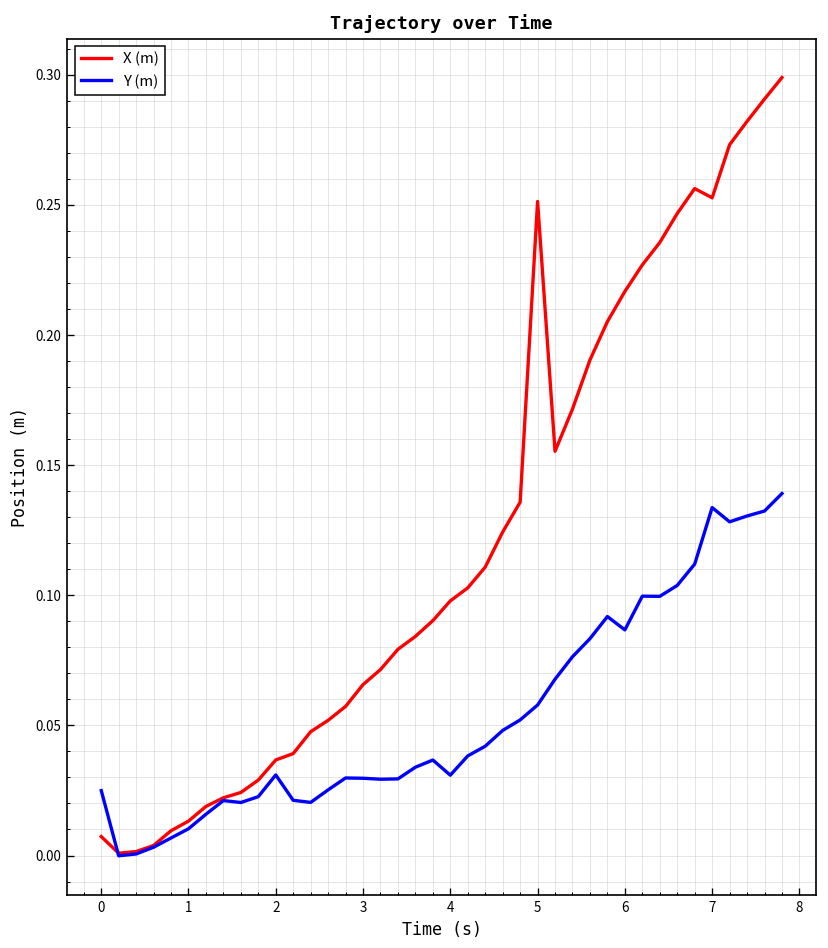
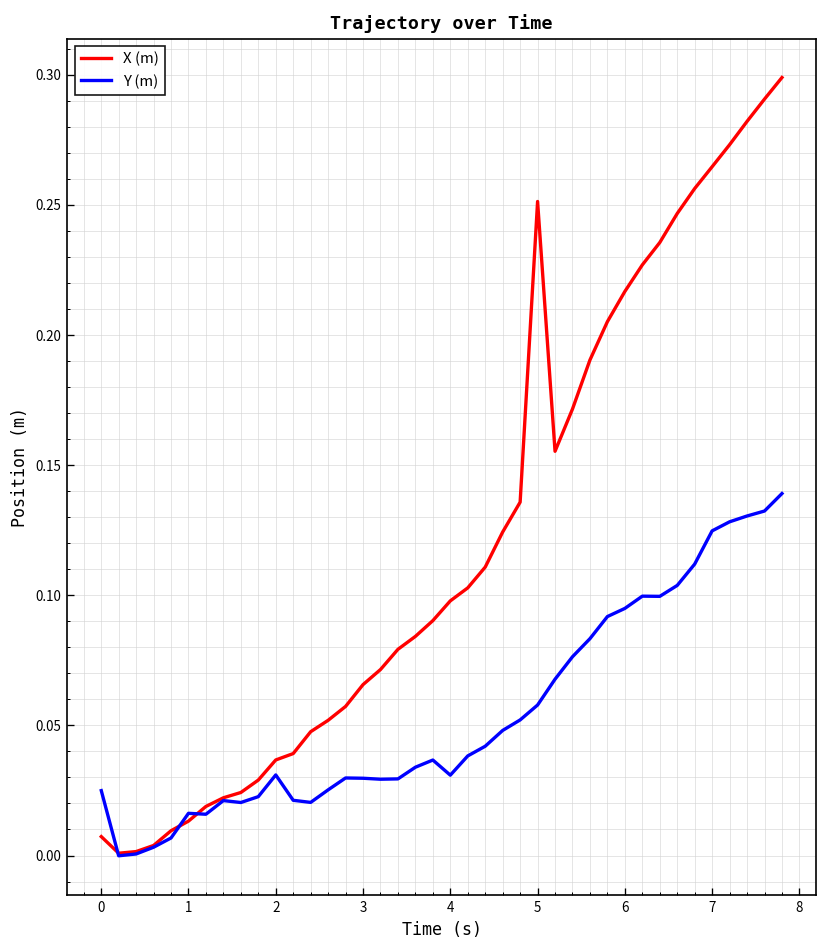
  {
    "X (m)": {
      "0": 0.007,
      "1": 0.013,
      "2": 0.037,
      "3": 0.066,
      "4": 0.098,
      "5": 0.251,
      "6": 0.217,
-     "7": 0.253
+     "7": 0.265
    },
    "Y (m)": {
      "0": 0.025,
-     "1": 0.010,
+     "1": 0.016,
      "2": 0.031,
      "3": 0.030,
      "4": 0.031,
      "5": 0.058,
-     "6": 0.087,
-     "7": 0.134
+     "6": 0.095,
+     "7": 0.125
    }
  }
